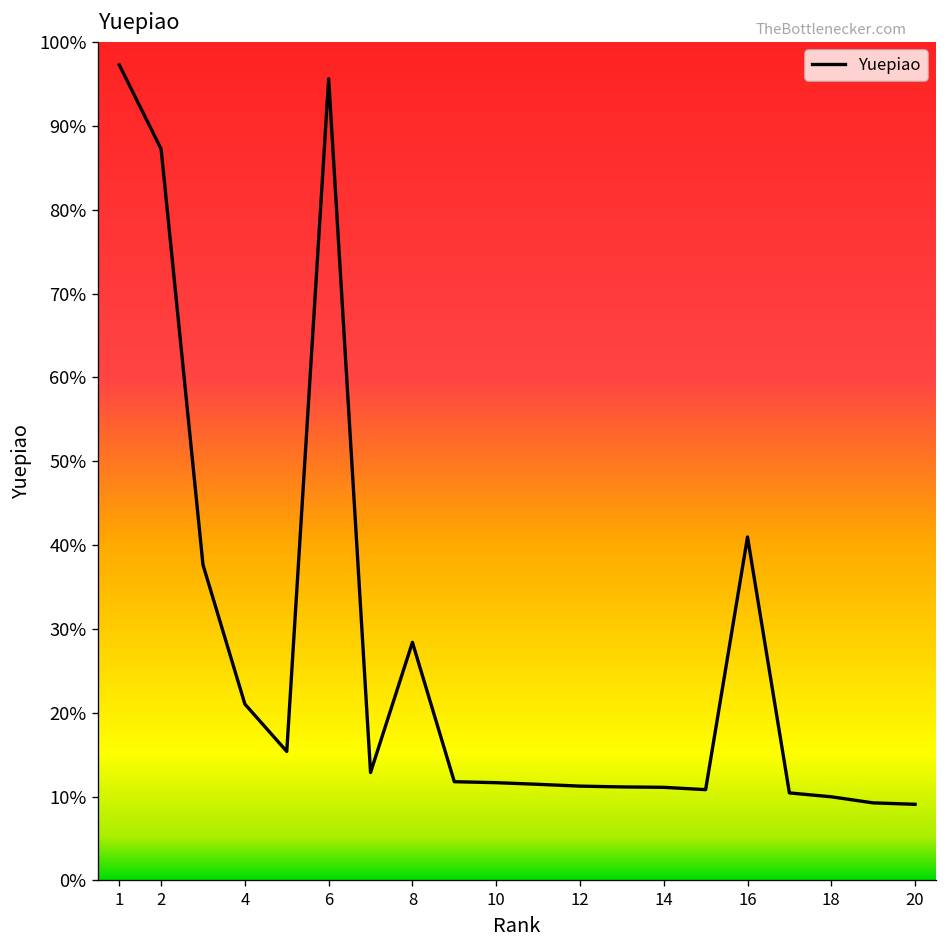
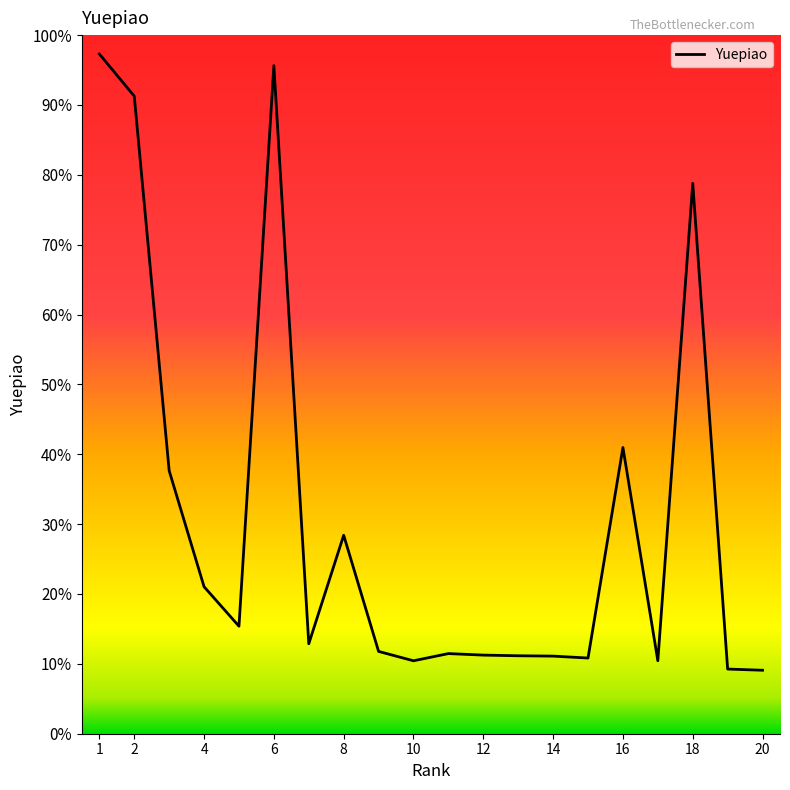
  {
    "1": "97%",
-   "2": "87%",
+   "2": "91%",
    "4": "21%",
    "6": "96%",
    "8": "28%",
-   "10": "12%",
+   "10": "10%",
    "12": "11%",
    "14": "11%",
    "16": "41%",
-   "18": "10%",
+   "18": "79%",
    "20": "9%"
  }
